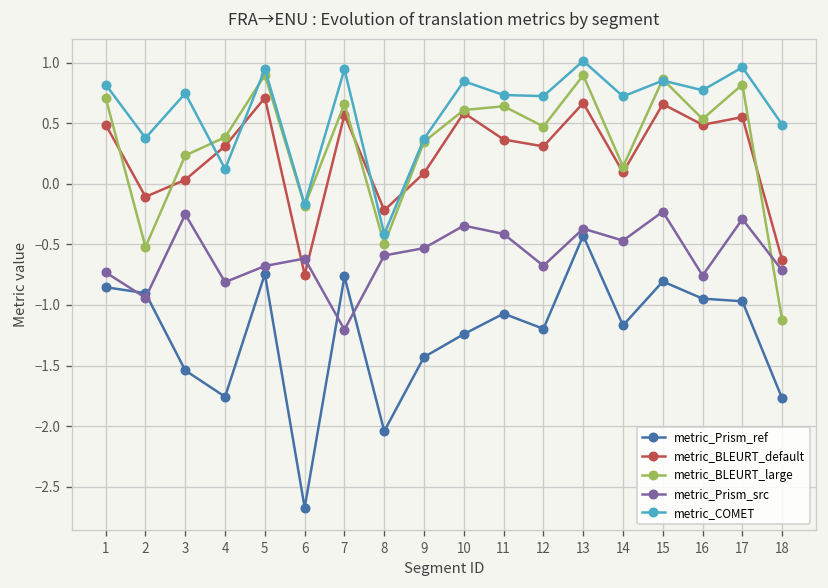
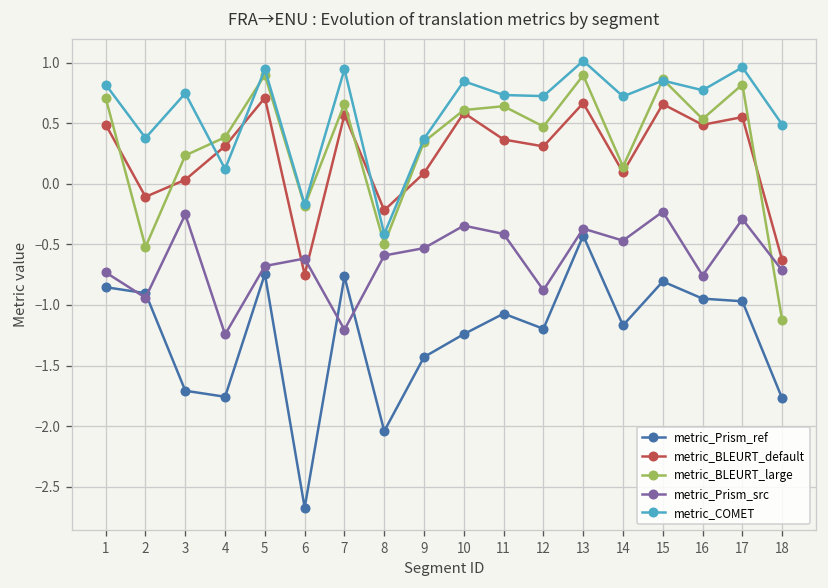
  {
    "metric_Prism_ref": {
      "1": -0.85,
      "2": -0.90,
-     "3": -1.54,
+     "3": -1.71,
      "4": -1.76,
      "5": -0.74,
      "6": -2.67,
      "7": -0.76,
      "8": -2.04,
      "9": -1.43,
      "10": -1.24,
      "11": -1.07,
      "12": -1.20,
      "13": -0.43,
      "14": -1.17,
      "15": -0.81,
      "16": -0.95,
      "17": -0.97,
      "18": -1.77
    },
    "metric_BLEURT_default": {
      "1": 0.49,
      "2": -0.11,
      "3": 0.03,
      "4": 0.31,
      "5": 0.71,
      "6": -0.75,
      "7": 0.57,
      "8": -0.22,
      "9": 0.09,
      "11": 0.37,
      "12": 0.31,
      "13": 0.67,
      "14": 0.10,
      "15": 0.66,
      "16": 0.49,
      "17": 0.55,
      "18": -0.63
    },
    "metric_BLEURT_large": {
      "1": 0.71,
      "2": -0.52,
      "3": 0.24,
      "4": 0.39,
      "5": 0.90,
      "7": 0.66,
      "8": -0.50,
      "11": 0.64,
      "12": 0.47,
      "13": 0.90,
      "14": 0.14,
      "16": 0.54,
      "17": 0.82,
      "18": -1.13
    },
    "metric_Prism_src": {
      "1": -0.73,
      "2": -0.94,
      "3": -0.25,
-     "4": -0.81,
+     "4": -1.24,
      "5": -0.68,
      "6": -0.62,
      "7": -1.20,
      "8": -0.59,
      "9": -0.53,
      "10": -0.34,
      "11": -0.41,
-     "12": -0.68,
+     "12": -0.88,
      "13": -0.37,
      "14": -0.47,
      "15": -0.23,
      "16": -0.76,
      "17": -0.29,
      "18": -0.71
    },
    "metric_COMET": {
      "1": 0.82,
      "2": 0.38,
      "3": 0.75,
      "4": 0.12,
      "5": 0.95,
      "7": 0.95,
      "8": -0.41,
      "10": 0.85,
      "11": 0.73,
      "12": 0.73,
      "13": 1.02,
      "14": 0.72,
      "16": 0.77,
      "17": 0.96,
      "18": 0.49
    }
  }
